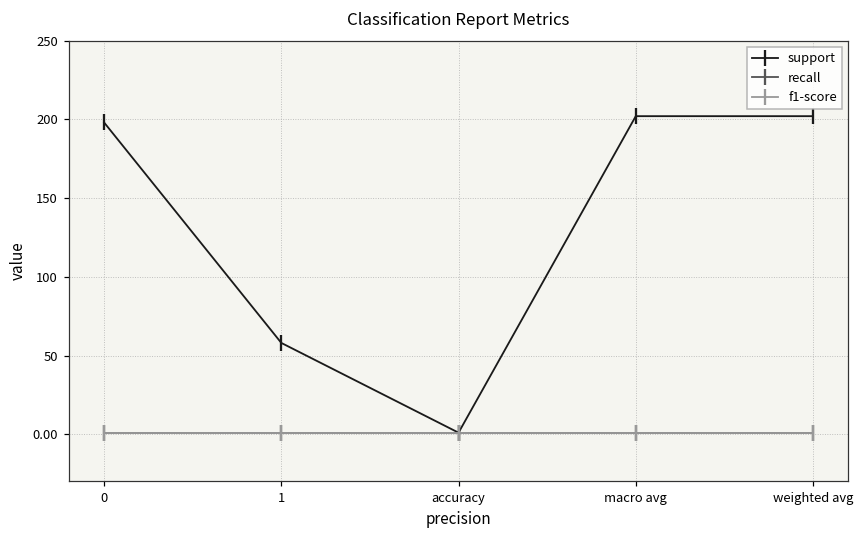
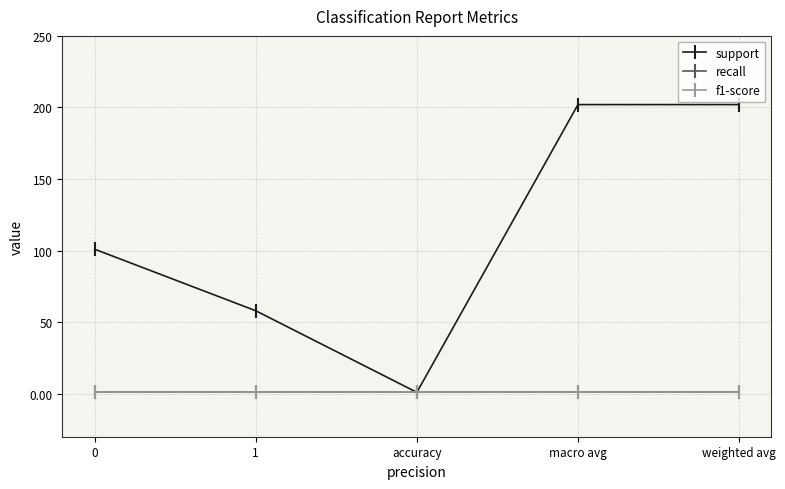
  {
    "support": {
-     "0": 198,
+     "0": 101,
      "1": 58,
      "macro avg": 202,
      "weighted avg": 202
    },
    "f1-score": {
      "0": 1,
      "1": 1,
      "macro avg": 1,
      "weighted avg": 1
    }
  }
